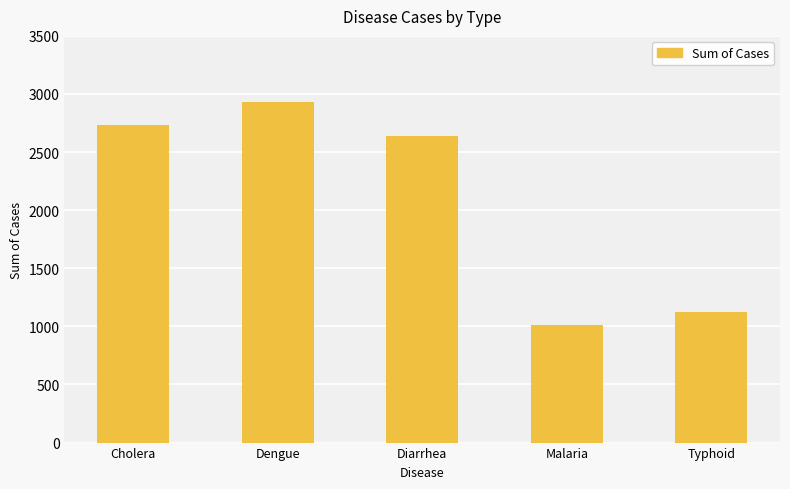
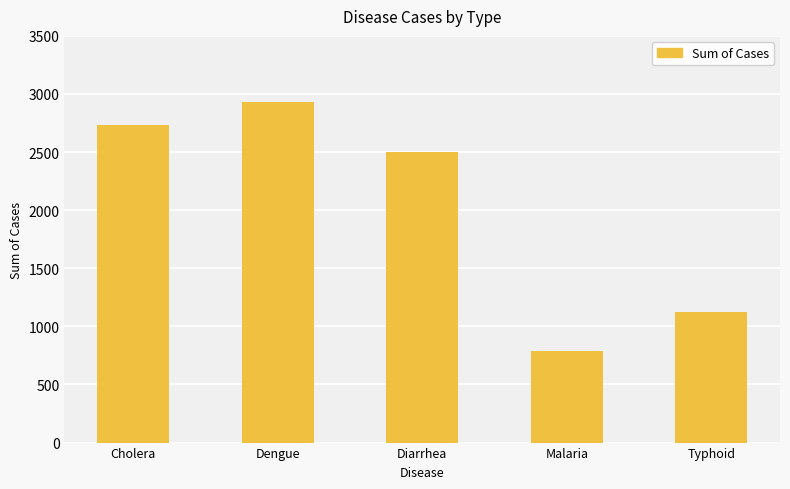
  {
    "Cholera": 2730,
    "Dengue": 2930,
-   "Diarrhea": 2640,
-   "Malaria": 1010,
+   "Diarrhea": 2500,
+   "Malaria": 790,
    "Typhoid": 1130
  }
